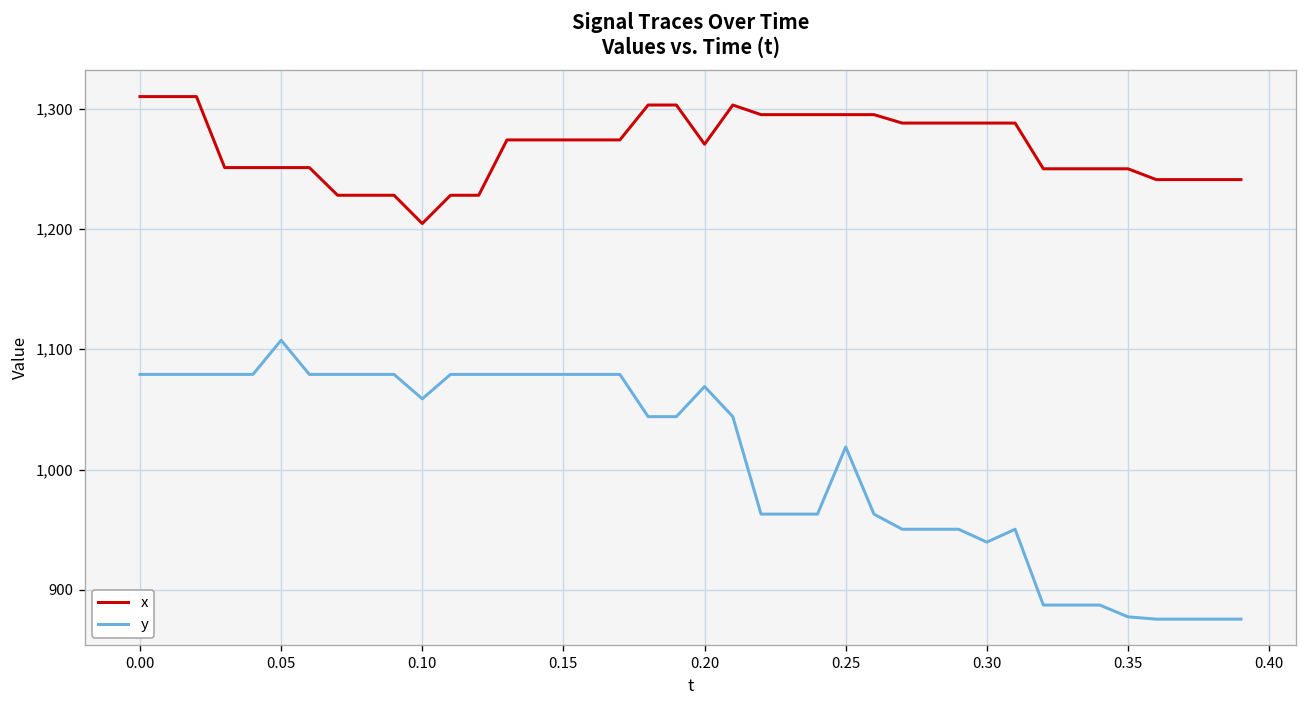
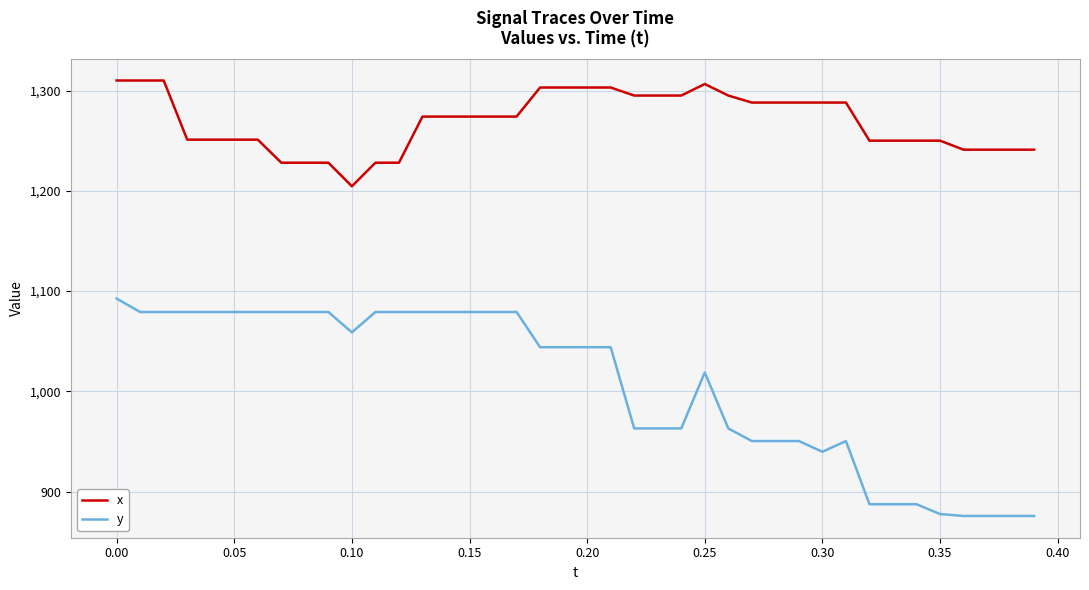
  {
    "x": {
      "0.00": "1,310",
      "0.05": "1,251",
      "0.10": "1,205",
      "0.15": "1,274",
-     "0.20": "1,270",
-     "0.25": "1,295",
+     "0.20": "1,303",
+     "0.25": "1,307",
      "0.30": "1,288",
      "0.35": "1,250"
    },
    "y": {
-     "0.00": "1,079",
-     "0.05": "1,108",
+     "0.00": "1,093",
+     "0.05": "1,079",
      "0.10": "1,059",
      "0.15": "1,079",
-     "0.20": "1,069",
+     "0.20": "1,044",
      "0.25": "1,019",
      "0.30": "940",
      "0.35": "878"
    }
  }
